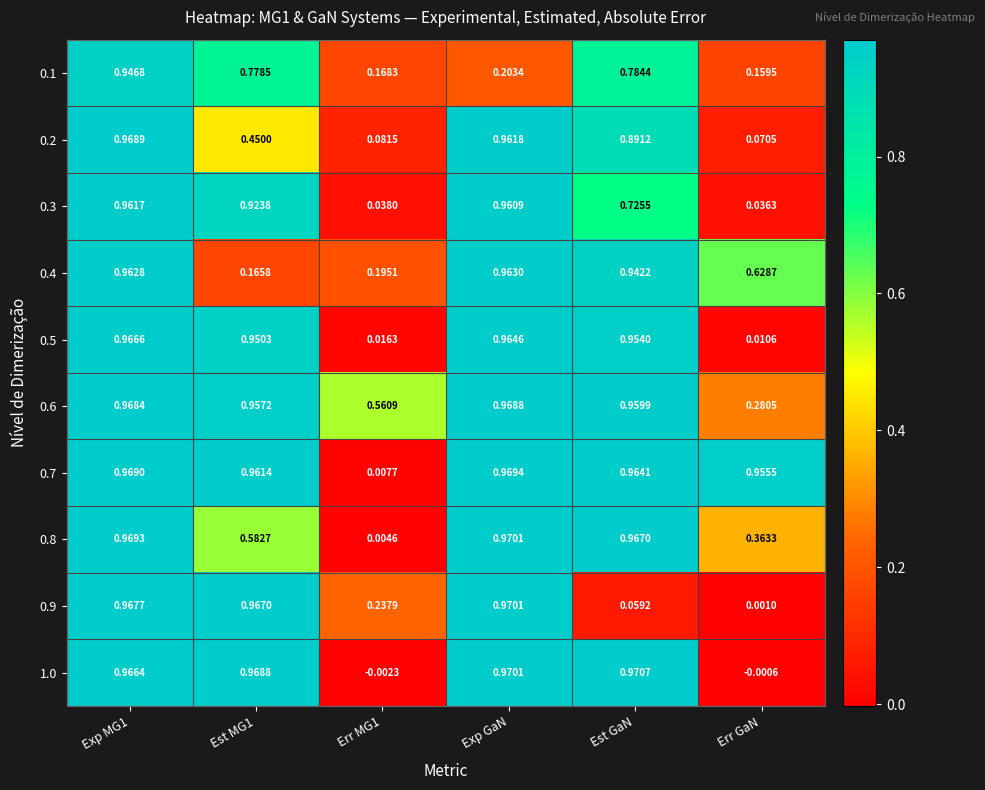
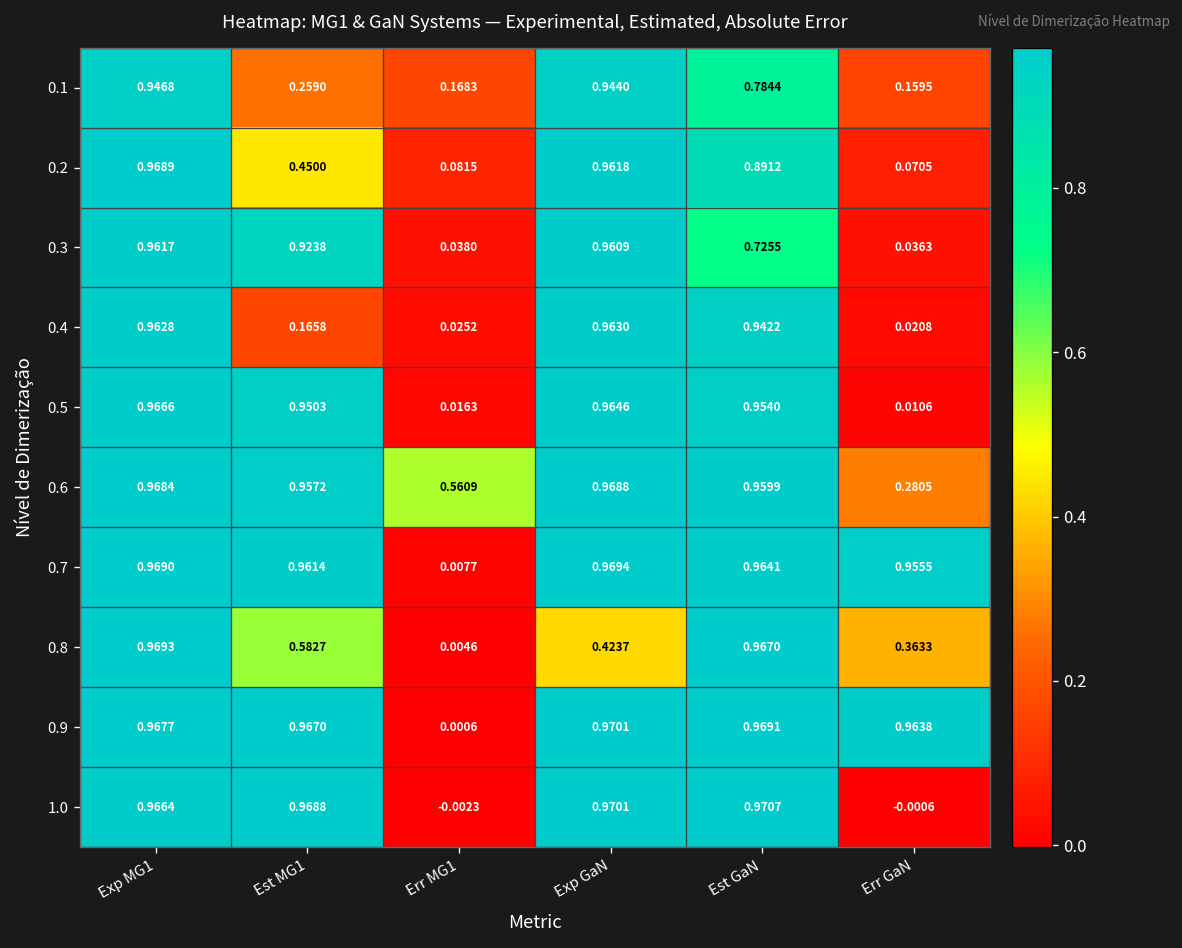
  {
    "0.1": {
      "Exp MG1": 0.9468,
-     "Est MG1": 0.7785,
+     "Est MG1": 0.2590,
      "Err MG1": 0.1683,
-     "Exp GaN": 0.2034,
+     "Exp GaN": 0.9440,
      "Est GaN": 0.7844,
      "Err GaN": 0.1595
    },
    "0.2": {
      "Exp MG1": 0.9689,
      "Est MG1": 0.4500,
      "Err MG1": 0.0815,
      "Exp GaN": 0.9618,
      "Est GaN": 0.8912,
      "Err GaN": 0.0705
    },
    "0.3": {
      "Exp MG1": 0.9617,
      "Est MG1": 0.9238,
      "Err MG1": 0.0380,
      "Exp GaN": 0.9609,
      "Est GaN": 0.7255,
      "Err GaN": 0.0363
    },
    "0.4": {
      "Exp MG1": 0.9628,
      "Est MG1": 0.1658,
-     "Err MG1": 0.1951,
+     "Err MG1": 0.0252,
      "Exp GaN": 0.9630,
      "Est GaN": 0.9422,
-     "Err GaN": 0.6287
+     "Err GaN": 0.0208
    },
    "0.5": {
      "Exp MG1": 0.9666,
      "Est MG1": 0.9503,
      "Err MG1": 0.0163,
      "Exp GaN": 0.9646,
      "Est GaN": 0.9540,
      "Err GaN": 0.0106
    },
    "0.6": {
      "Exp MG1": 0.9684,
      "Est MG1": 0.9572,
      "Err MG1": 0.5609,
      "Exp GaN": 0.9688,
      "Est GaN": 0.9599,
      "Err GaN": 0.2805
    },
    "0.7": {
      "Exp MG1": 0.9690,
      "Est MG1": 0.9614,
      "Err MG1": 0.0077,
      "Exp GaN": 0.9694,
      "Est GaN": 0.9641,
      "Err GaN": 0.9555
    },
    "0.8": {
      "Exp MG1": 0.9693,
      "Est MG1": 0.5827,
      "Err MG1": 0.0046,
-     "Exp GaN": 0.9701,
+     "Exp GaN": 0.4237,
      "Est GaN": 0.9670,
      "Err GaN": 0.3633
    },
    "0.9": {
      "Exp MG1": 0.9677,
      "Est MG1": 0.9670,
-     "Err MG1": 0.2379,
+     "Err MG1": 0.0006,
      "Exp GaN": 0.9701,
-     "Est GaN": 0.0592,
-     "Err GaN": 0.0010
+     "Est GaN": 0.9691,
+     "Err GaN": 0.9638
    },
    "1.0": {
      "Exp MG1": 0.9664,
      "Est MG1": 0.9688,
      "Err MG1": -0.0023,
      "Exp GaN": 0.9701,
      "Est GaN": 0.9707,
      "Err GaN": -0.0006
    }
  }
